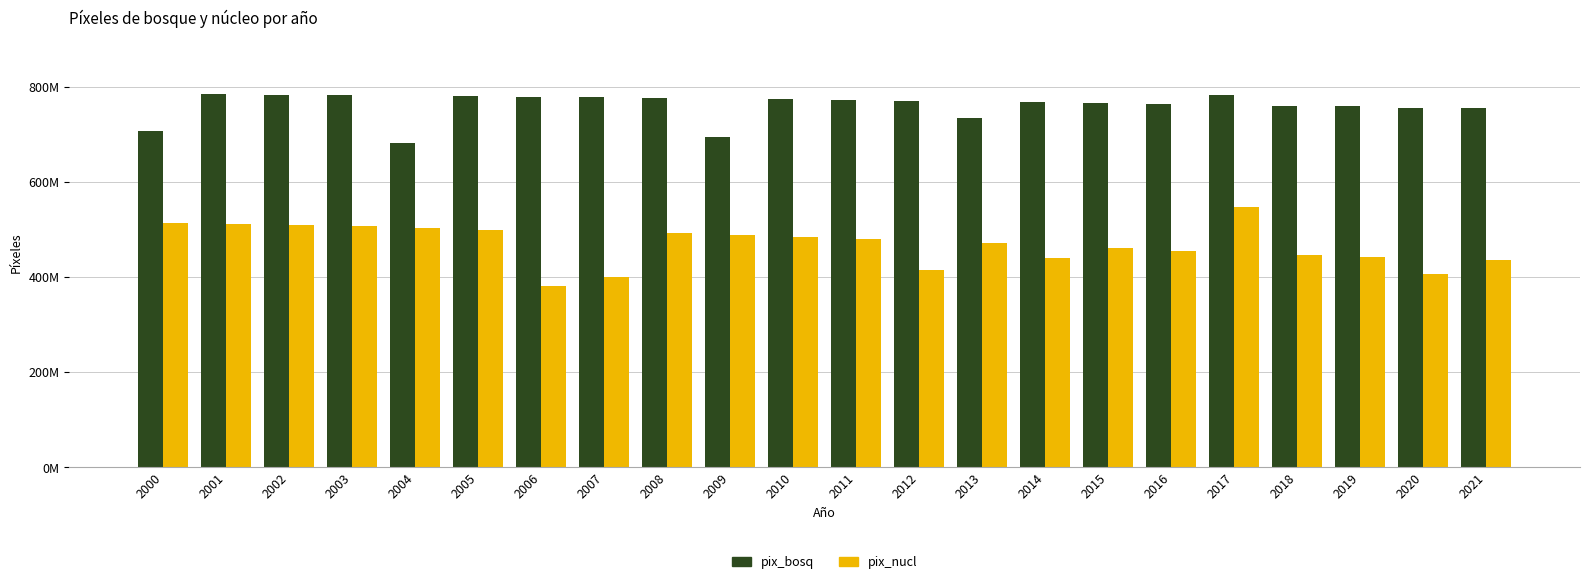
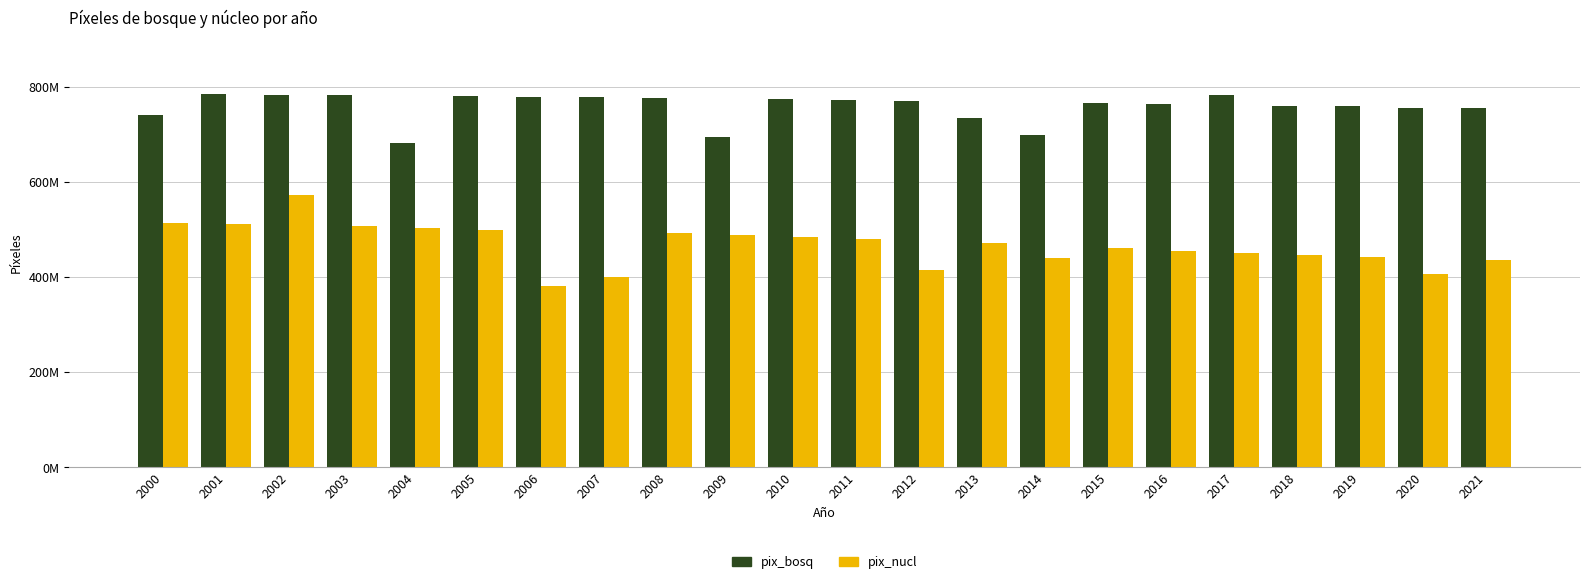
  {
    "pix_bosq": {
-     "2000": 710000000,
+     "2000": 740000000,
      "2001": 780000000,
      "2002": 780000000,
      "2003": 780000000,
      "2004": 680000000,
      "2005": 780000000,
      "2006": 780000000,
      "2007": 780000000,
      "2008": 780000000,
      "2009": 700000000,
      "2010": 770000000,
      "2011": 770000000,
      "2012": 770000000,
      "2013": 730000000,
-     "2014": 770000000,
+     "2014": 700000000,
      "2015": 770000000,
      "2016": 760000000,
      "2017": 780000000,
      "2018": 760000000,
      "2019": 760000000,
      "2020": 760000000,
      "2021": 750000000
    },
    "pix_nucl": {
      "2000": 510000000,
      "2001": 510000000,
-     "2002": 510000000,
+     "2002": 570000000,
      "2003": 510000000,
      "2004": 500000000,
      "2005": 500000000,
      "2006": 380000000,
      "2007": 400000000,
      "2008": 490000000,
      "2009": 490000000,
      "2010": 480000000,
      "2011": 480000000,
      "2012": 420000000,
      "2013": 470000000,
      "2014": 440000000,
      "2015": 460000000,
      "2016": 460000000,
-     "2017": 550000000,
+     "2017": 450000000,
      "2018": 450000000,
      "2019": 440000000,
      "2020": 410000000,
      "2021": 440000000
    }
  }
